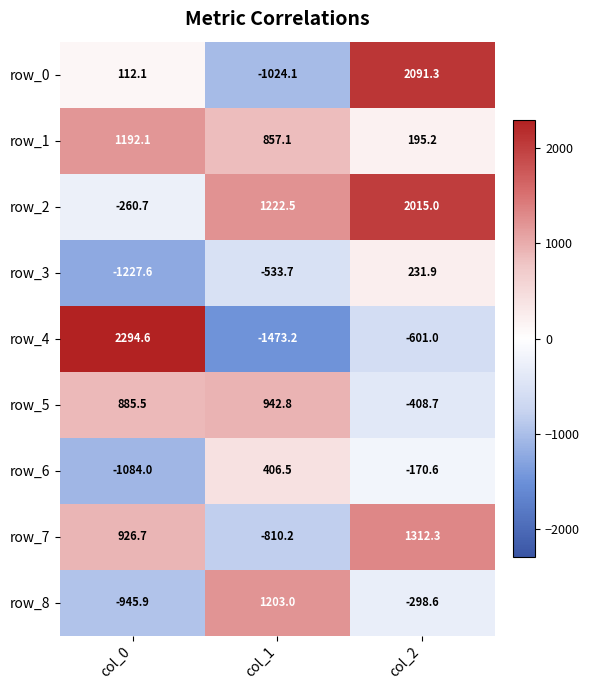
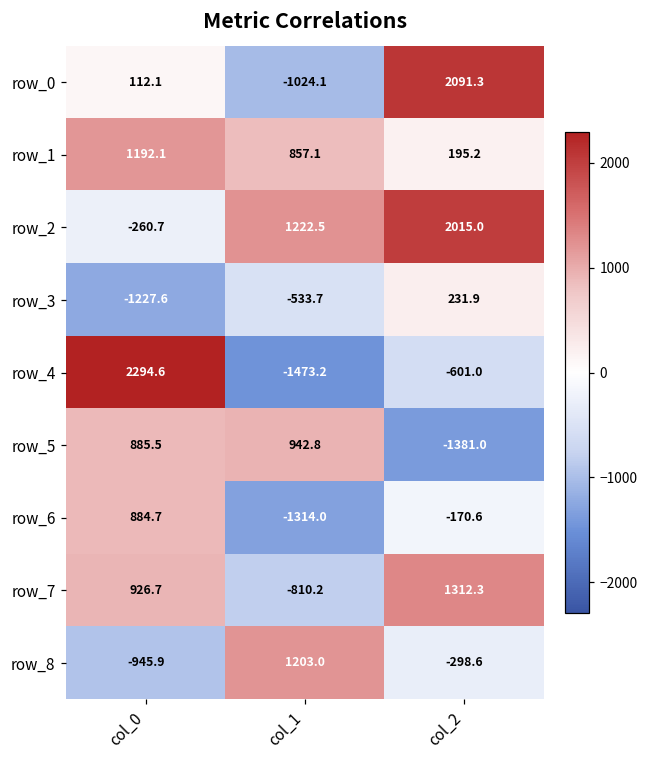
  {
    "row_0": {
      "col_0": 112.1,
      "col_1": -1024.1,
      "col_2": 2091.3
    },
    "row_1": {
      "col_0": 1192.1,
      "col_1": 857.1,
      "col_2": 195.2
    },
    "row_2": {
      "col_0": -260.7,
      "col_1": 1222.5,
      "col_2": 2015.0
    },
    "row_3": {
      "col_0": -1227.6,
      "col_1": -533.7,
      "col_2": 231.9
    },
    "row_4": {
      "col_0": 2294.6,
      "col_1": -1473.2,
      "col_2": -601.0
    },
    "row_5": {
      "col_0": 885.5,
      "col_1": 942.8,
-     "col_2": -408.7
+     "col_2": -1381.0
    },
    "row_6": {
-     "col_0": -1084.0,
-     "col_1": 406.5,
+     "col_0": 884.7,
+     "col_1": -1314.0,
      "col_2": -170.6
    },
    "row_7": {
      "col_0": 926.7,
      "col_1": -810.2,
      "col_2": 1312.3
    },
    "row_8": {
      "col_0": -945.9,
      "col_1": 1203.0,
      "col_2": -298.6
    }
  }
